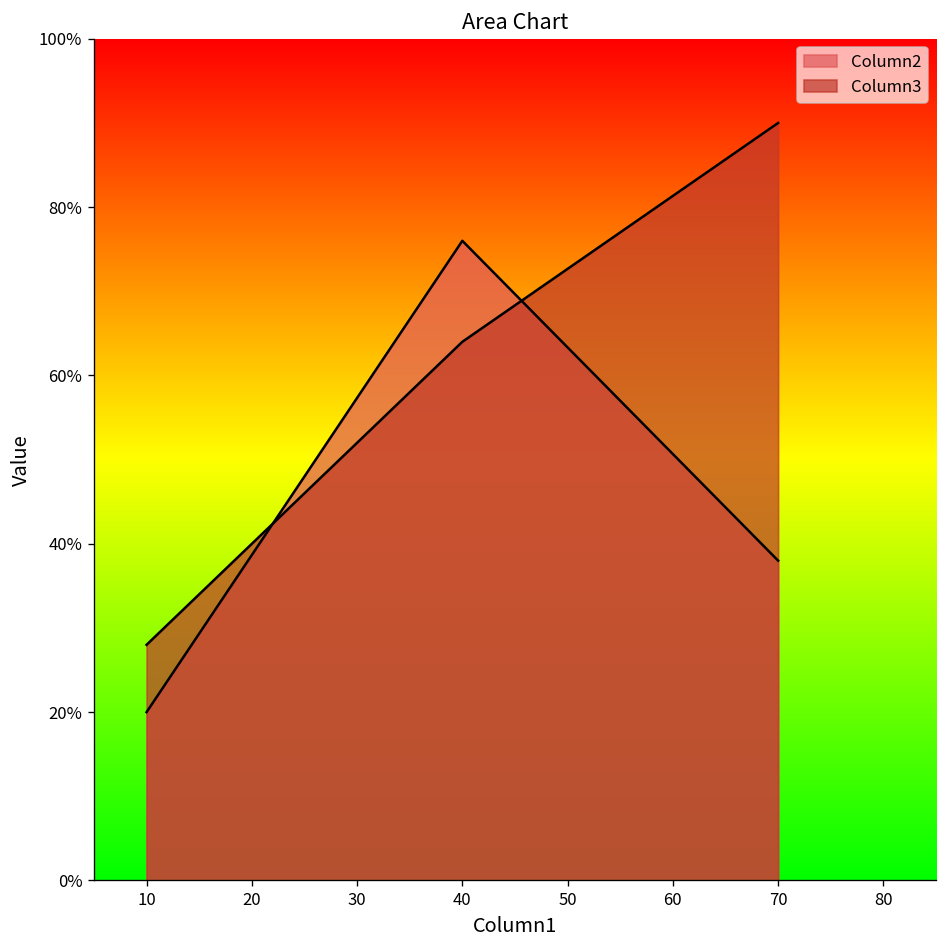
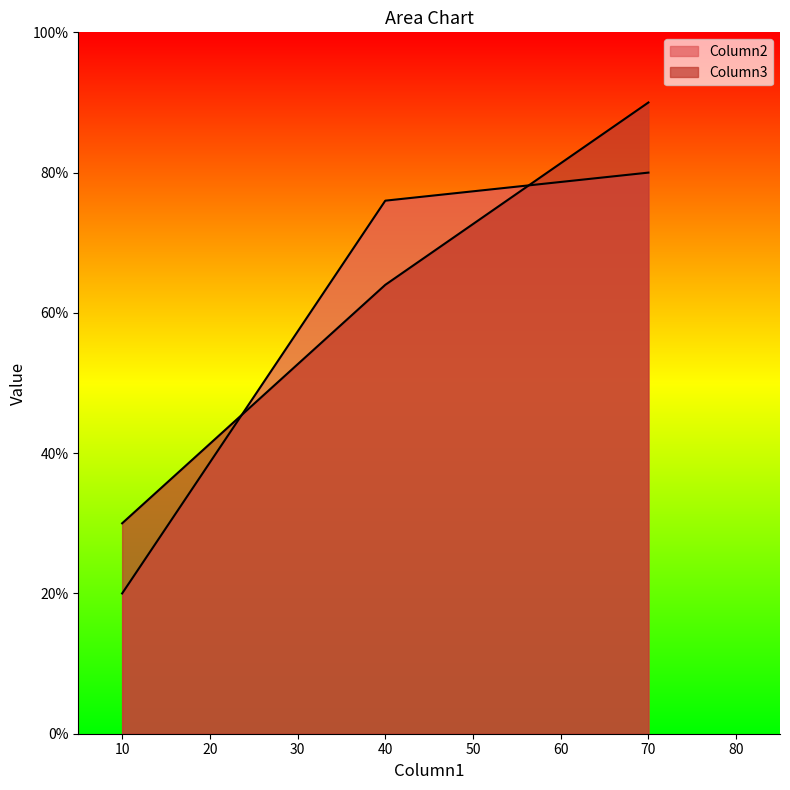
  {
    "Column2": {
      "10": "20%",
      "40": "76%",
-     "70": "38%"
+     "70": "80%"
    },
    "Column3": {
-     "10": "28%",
+     "10": "30%",
      "40": "64%",
      "70": "90%"
    }
  }
